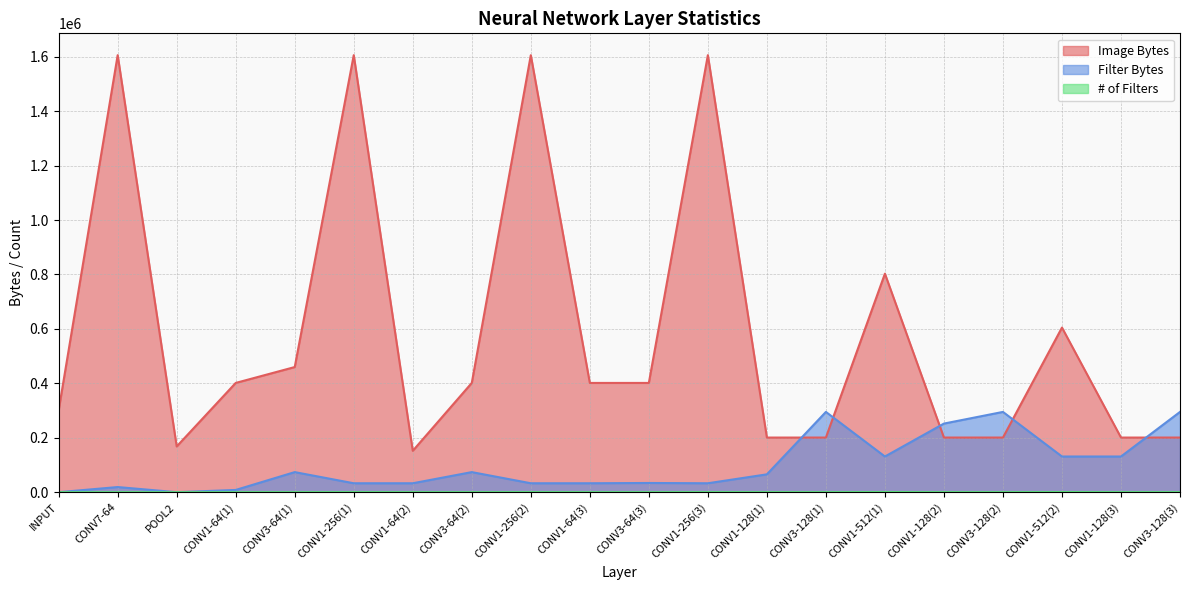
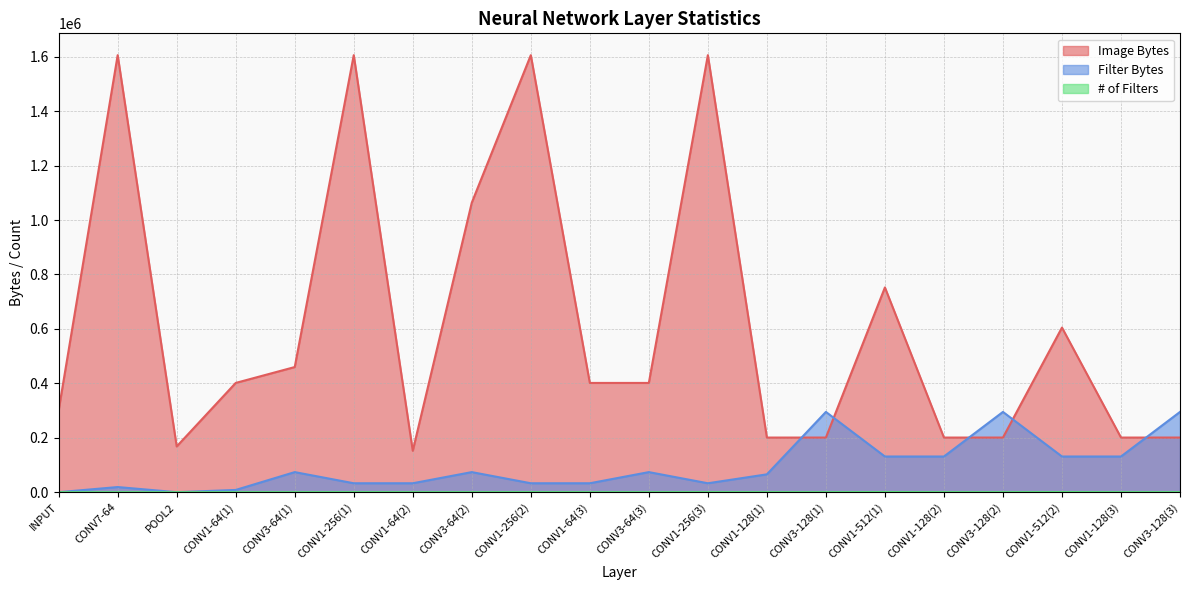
  {
    "Image Bytes": {
      "INPUT": 300000,
      "CONV7-64": 1610000,
      "POOL2": 170000,
      "CONV1-64(1)": 400000,
      "CONV3-64(1)": 460000,
      "CONV1-256(1)": 1610000,
      "CONV1-64(2)": 150000,
-     "CONV3-64(2)": 400000,
+     "CONV3-64(2)": 1060000,
      "CONV1-256(2)": 1610000,
      "CONV1-64(3)": 400000,
      "CONV3-64(3)": 400000,
      "CONV1-256(3)": 1610000,
      "CONV1-128(1)": 200000,
      "CONV3-128(1)": 200000,
-     "CONV1-512(1)": 800000,
+     "CONV1-512(1)": 750000,
      "CONV1-128(2)": 200000,
      "CONV3-128(2)": 200000,
      "CONV1-512(2)": 600000,
      "CONV1-128(3)": 200000,
      "CONV3-128(3)": 200000
    },
    "Filter Bytes": {
      "CONV7-64": 20000,
      "CONV3-64(1)": 70000,
      "CONV1-256(1)": 30000,
      "CONV1-64(2)": 30000,
      "CONV3-64(2)": 70000,
      "CONV1-256(2)": 30000,
      "CONV1-64(3)": 30000,
-     "CONV3-64(3)": 30000,
+     "CONV3-64(3)": 70000,
      "CONV1-256(3)": 30000,
      "CONV1-128(1)": 70000,
      "CONV3-128(1)": 290000,
      "CONV1-512(1)": 130000,
-     "CONV1-128(2)": 250000,
+     "CONV1-128(2)": 130000,
      "CONV3-128(2)": 290000,
      "CONV1-512(2)": 130000,
      "CONV1-128(3)": 130000,
      "CONV3-128(3)": 290000
    },
    "# of Filters": {
      "CONV7-64": 0,
      "CONV3-64(1)": 0,
      "CONV1-256(1)": 0,
      "CONV1-64(2)": 0,
      "CONV3-64(2)": 0,
      "CONV1-256(2)": 0,
      "CONV1-64(3)": 0,
      "CONV3-64(3)": 0,
      "CONV1-256(3)": 0,
      "CONV1-128(1)": 0,
      "CONV3-128(1)": 0,
      "CONV1-512(1)": 0,
      "CONV1-128(2)": 0,
      "CONV3-128(2)": 0,
      "CONV1-512(2)": 0,
      "CONV1-128(3)": 0,
      "CONV3-128(3)": 0
    }
  }
